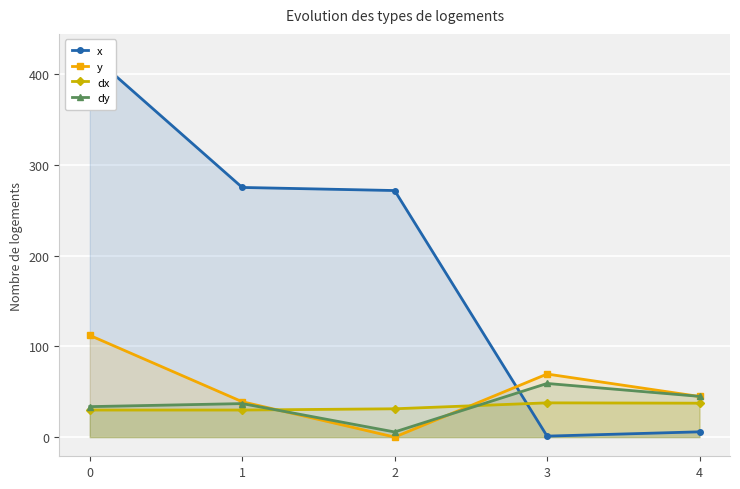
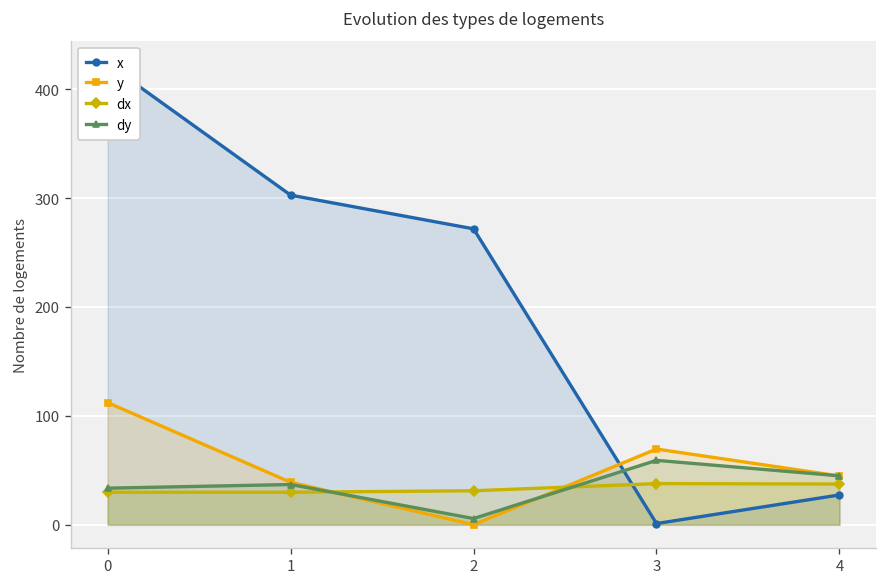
  {
    "x": {
-     "1": 280,
+     "1": 300,
      "2": 270,
      "3": 0,
-     "4": 10
+     "4": 30
    },
    "dy": {
      "0": 30,
      "2": 10,
      "3": 60
    }
  }
